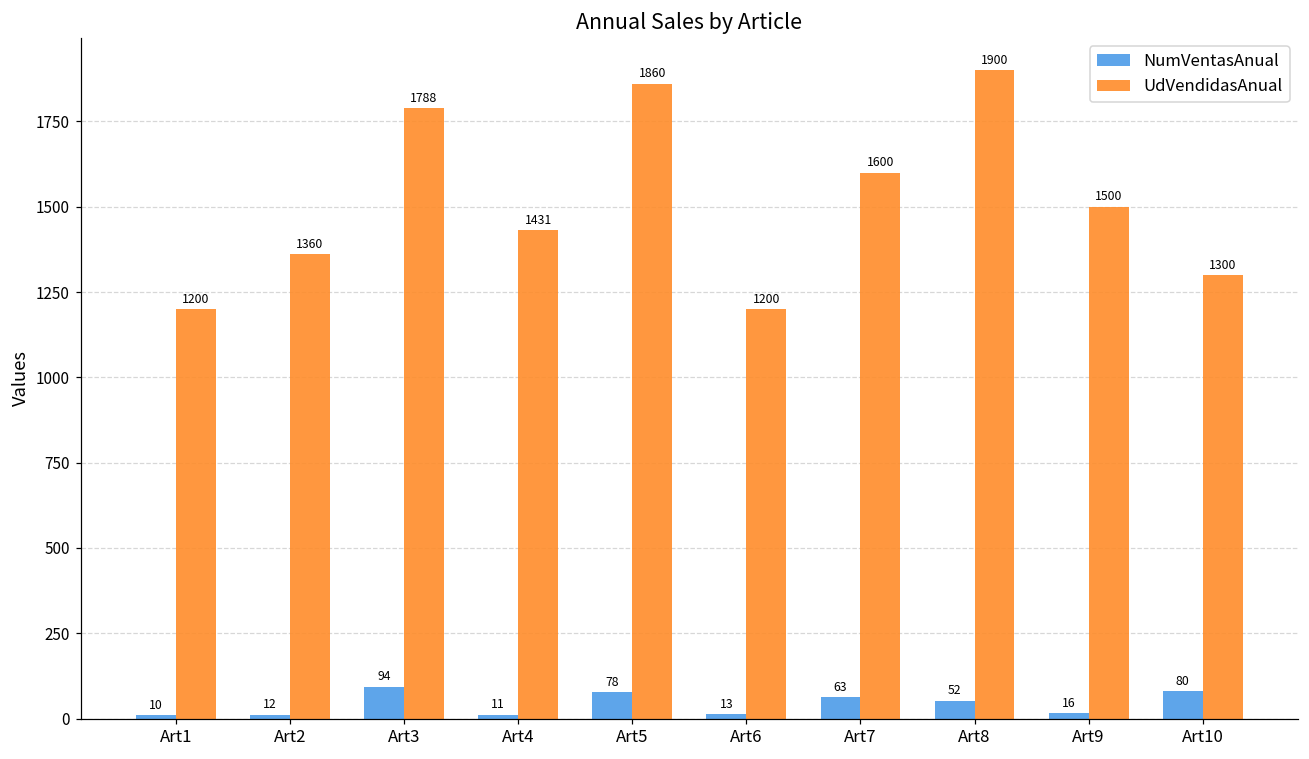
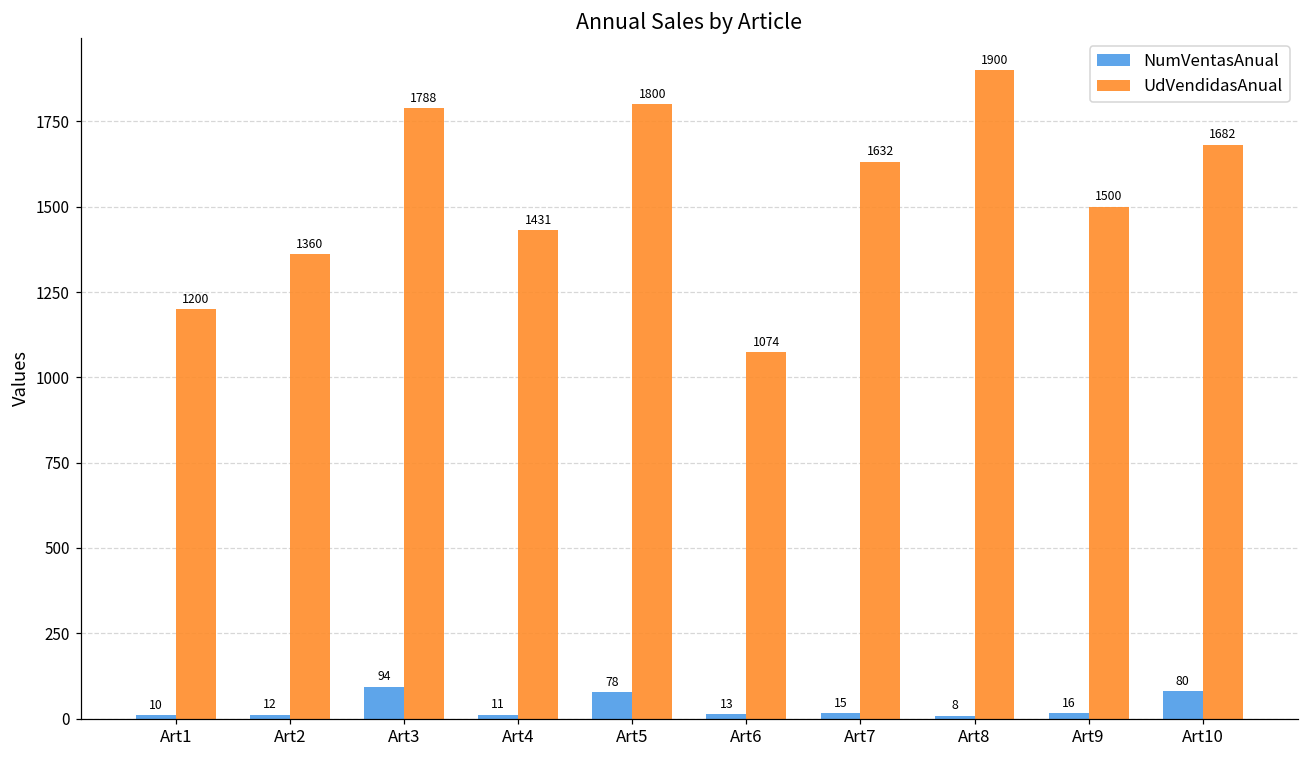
  {
    "NumVentasAnual": {
      "Art1": 10,
      "Art2": 12,
      "Art3": 94,
      "Art4": 11,
      "Art5": 78,
      "Art6": 13,
-     "Art7": 63,
-     "Art8": 52,
+     "Art7": 15,
+     "Art8": 8,
      "Art9": 16,
      "Art10": 80
    },
    "UdVendidasAnual": {
      "Art1": 1200,
      "Art2": 1360,
      "Art3": 1788,
      "Art4": 1431,
-     "Art5": 1860,
-     "Art6": 1200,
-     "Art7": 1600,
+     "Art5": 1800,
+     "Art6": 1074,
+     "Art7": 1632,
      "Art8": 1900,
      "Art9": 1500,
-     "Art10": 1300
+     "Art10": 1682
    }
  }
